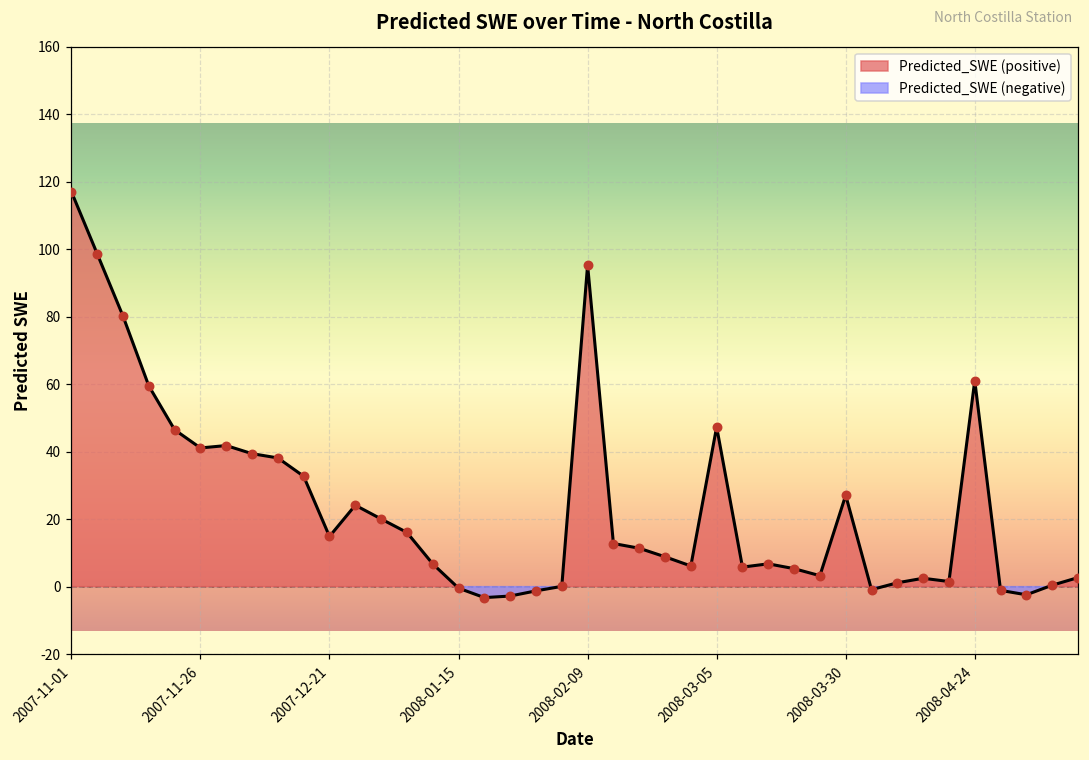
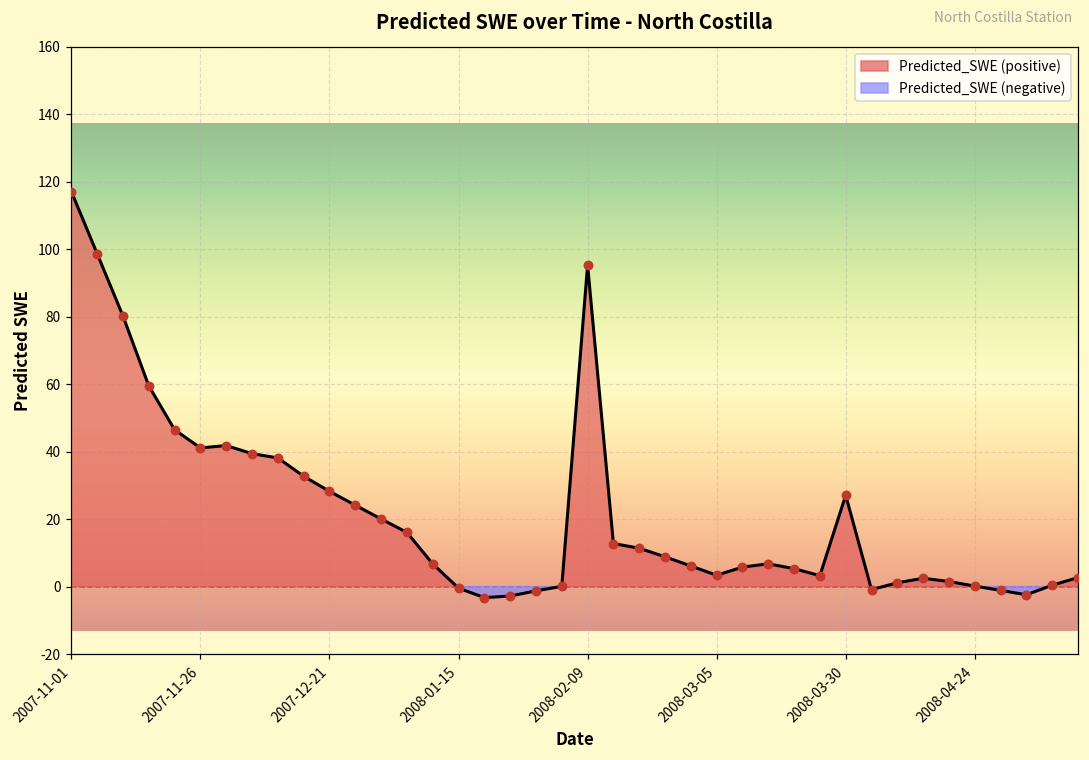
  {
    "2007-11-01": 117,
    "2007-11-26": 41,
-   "2007-12-21": 15,
+   "2007-12-21": 28,
    "2008-01-15": 0,
    "2008-02-09": 95,
-   "2008-03-05": 47,
+   "2008-03-05": 3,
    "2008-03-30": 27,
-   "2008-04-24": 61
+   "2008-04-24": 0
  }
